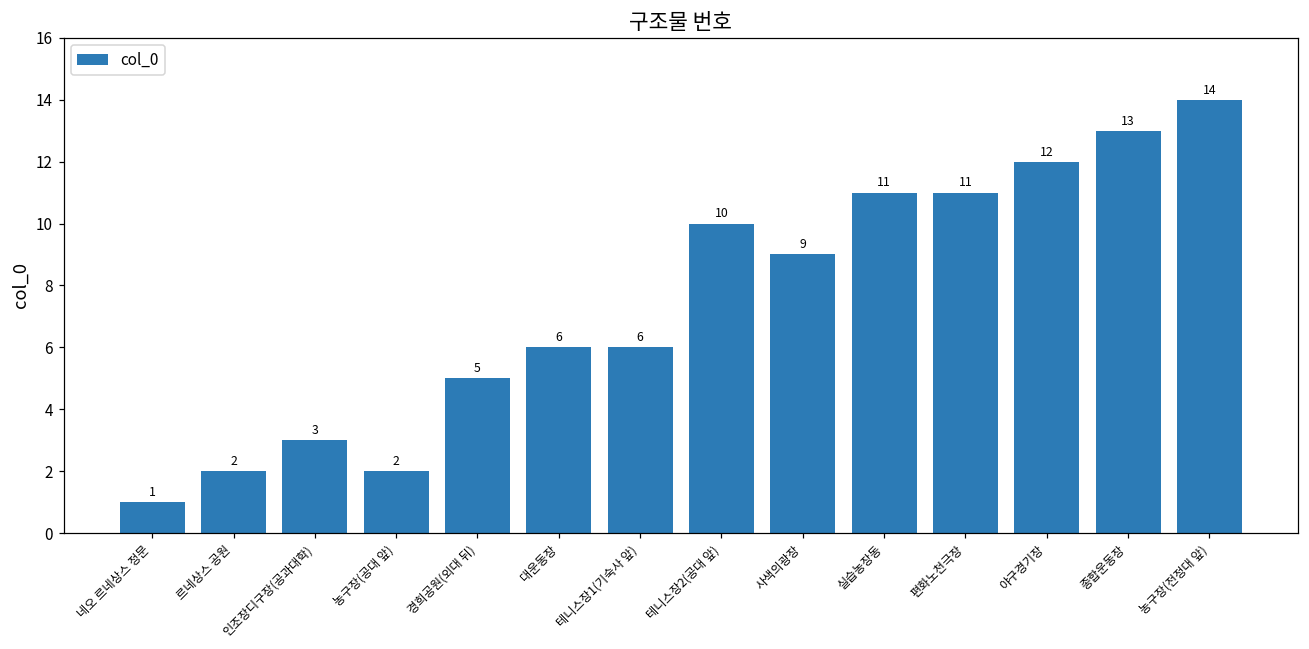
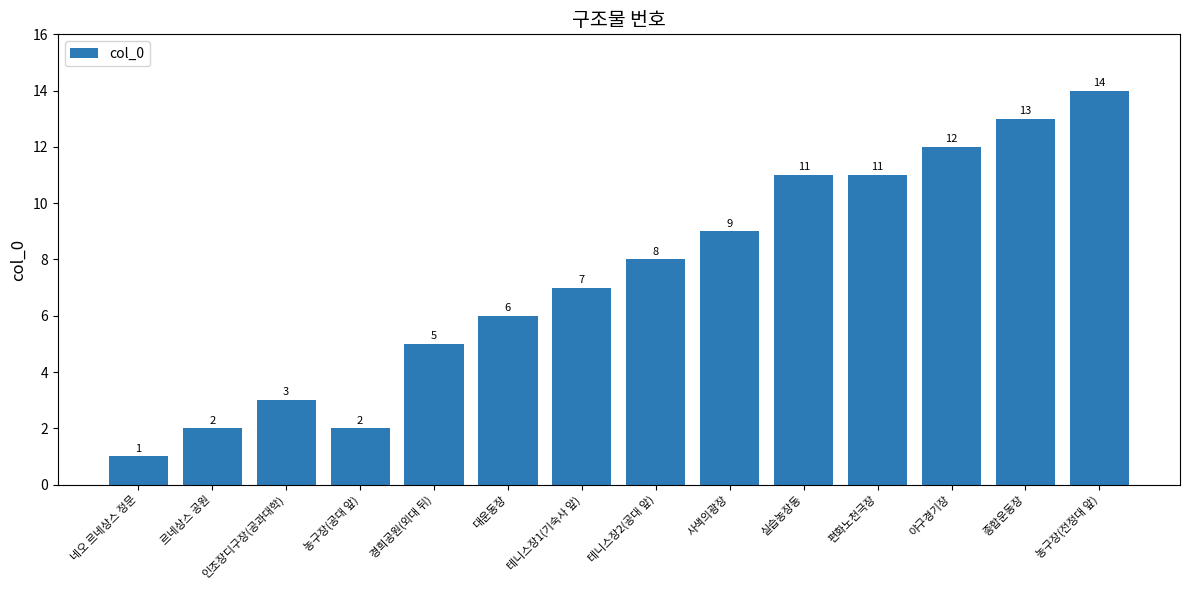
  {
    "네오 르네상스 정문": 1,
    "르네상스 공원": 2,
    "인조장디구장(공과대학)": 3,
    "농구장(공대 앞)": 2,
    "경희공원(외대 뒤)": 5,
    "대운동장": 6,
-   "테니스장1(기숙사 앞)": 6,
-   "테니스장2(공대 앞)": 10,
+   "테니스장1(기숙사 앞)": 7,
+   "테니스장2(공대 앞)": 8,
    "사색의광장": 9,
    "실습농장동": 11,
    "편화노천극장": 11,
    "야구경기장": 12,
    "종합운동장": 13,
    "농구장(전정대 앞)": 14
  }
